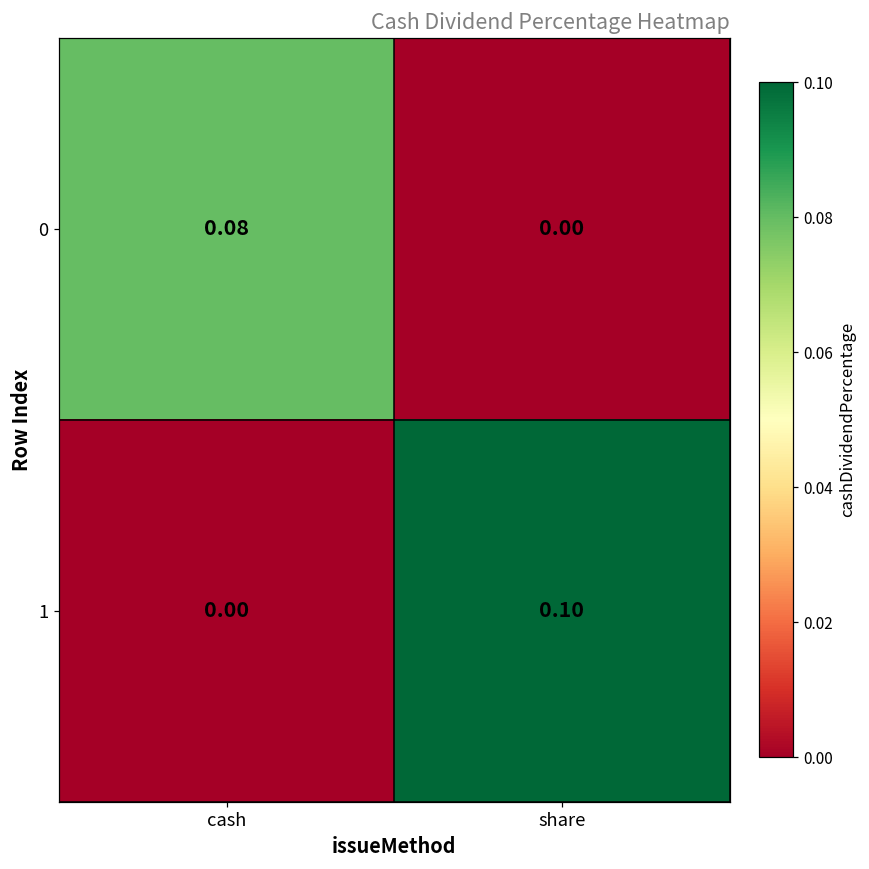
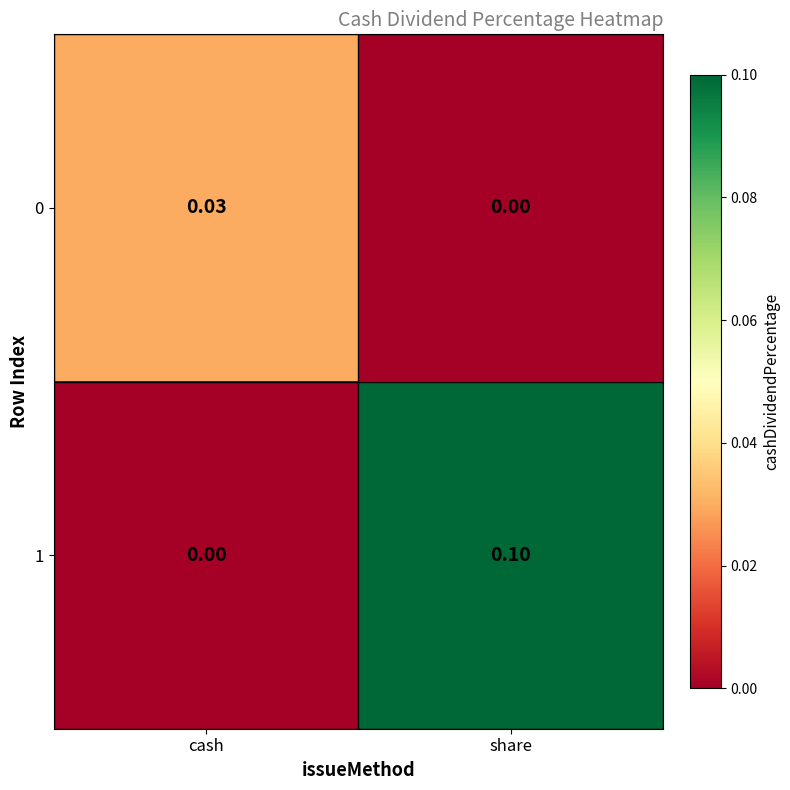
  {
    "0": {
-     "cash": 0.08,
+     "cash": 0.03,
      "share": 0.00
    },
    "1": {
      "cash": 0.00,
      "share": 0.10
    }
  }
